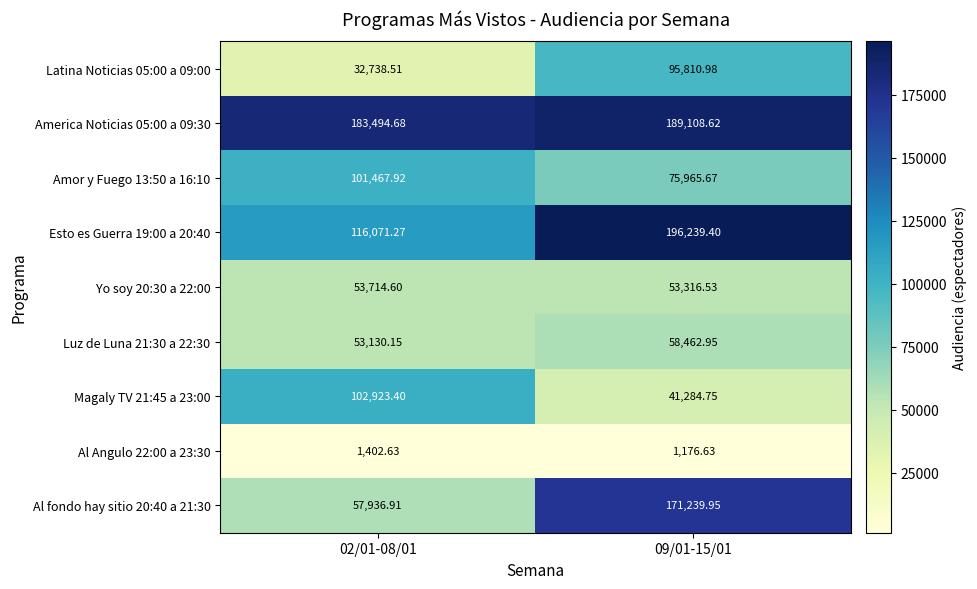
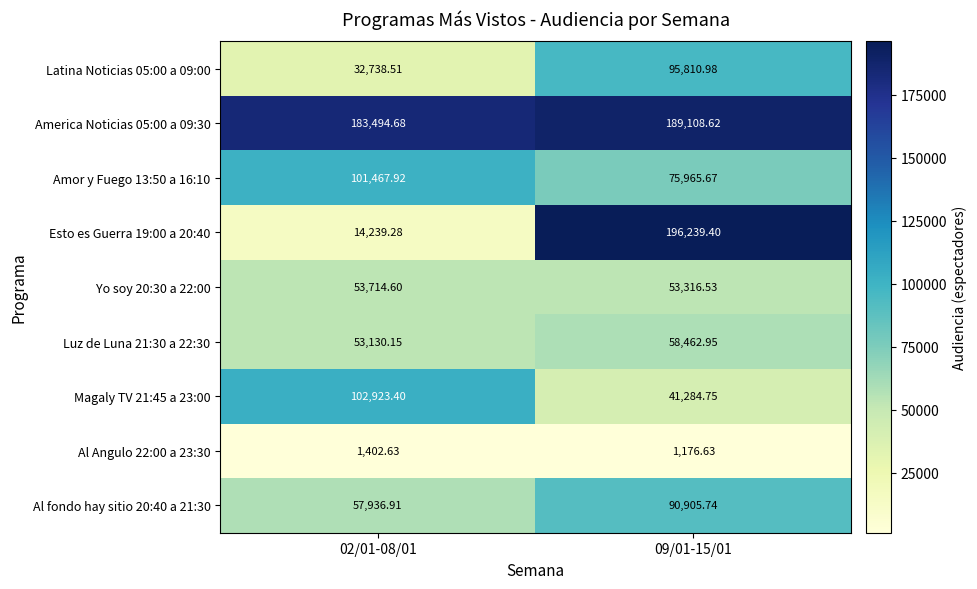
  {
    "Latina Noticias 05:00 a 09:00": {
      "02/01-08/01": "32,738.51",
      "09/01-15/01": "95,810.98"
    },
    "America Noticias 05:00 a 09:30": {
      "02/01-08/01": "183,494.68",
      "09/01-15/01": "189,108.62"
    },
    "Amor y Fuego 13:50 a 16:10": {
      "02/01-08/01": "101,467.92",
      "09/01-15/01": "75,965.67"
    },
    "Esto es Guerra 19:00 a 20:40": {
-     "02/01-08/01": "116,071.27",
+     "02/01-08/01": "14,239.28",
      "09/01-15/01": "196,239.40"
    },
    "Yo soy 20:30 a 22:00": {
      "02/01-08/01": "53,714.60",
      "09/01-15/01": "53,316.53"
    },
    "Luz de Luna 21:30 a 22:30": {
      "02/01-08/01": "53,130.15",
      "09/01-15/01": "58,462.95"
    },
    "Magaly TV 21:45 a 23:00": {
      "02/01-08/01": "102,923.40",
      "09/01-15/01": "41,284.75"
    },
    "Al Angulo 22:00 a 23:30": {
      "02/01-08/01": "1,402.63",
      "09/01-15/01": "1,176.63"
    },
    "Al fondo hay sitio 20:40 a 21:30": {
      "02/01-08/01": "57,936.91",
-     "09/01-15/01": "171,239.95"
+     "09/01-15/01": "90,905.74"
    }
  }
